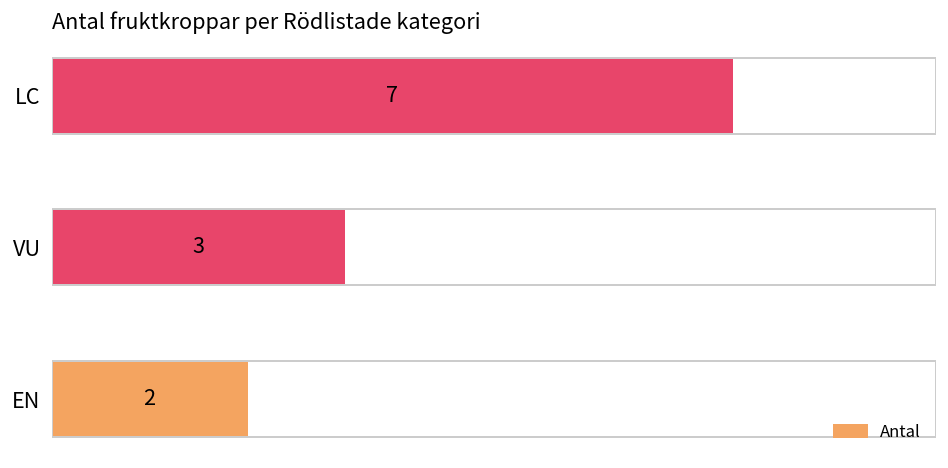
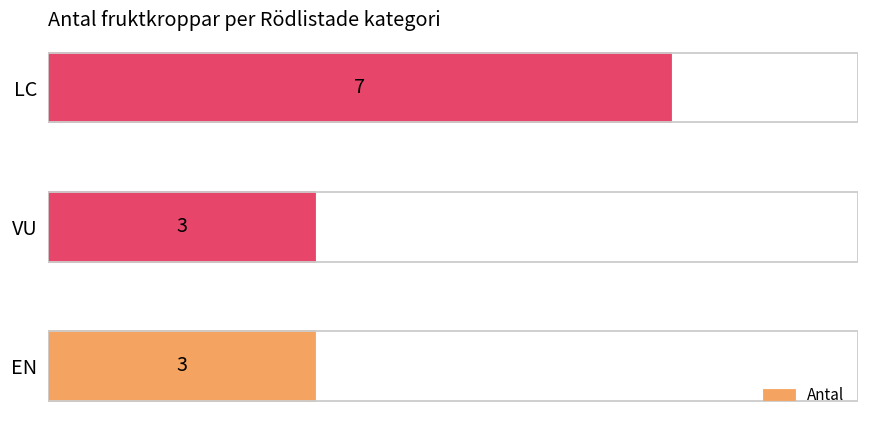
  {
    "LC": 7,
    "VU": 3,
-   "EN": 2
+   "EN": 3
  }
